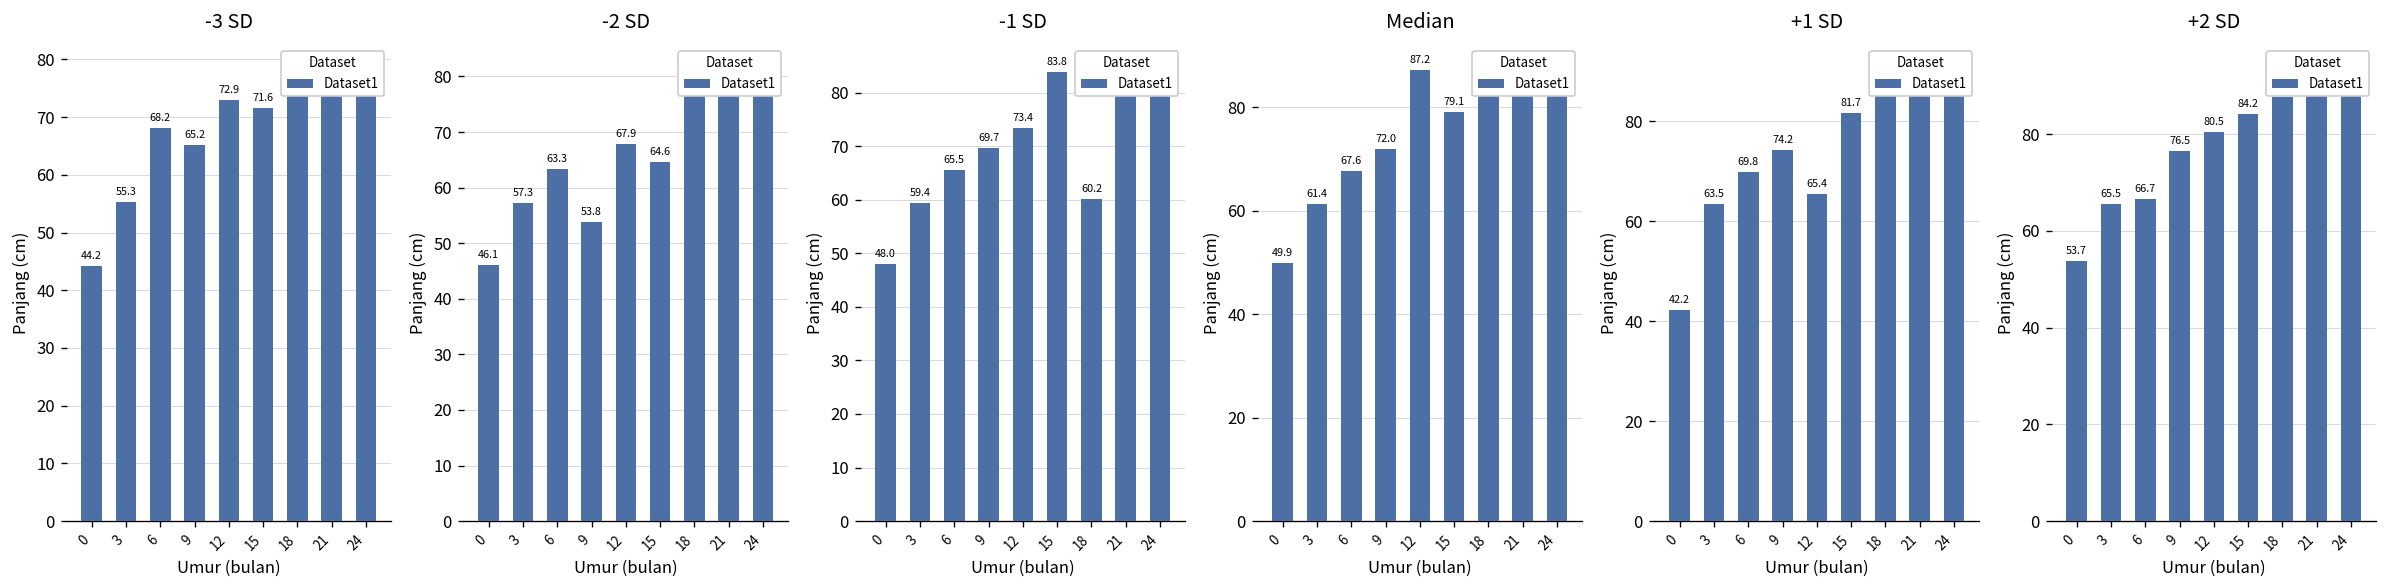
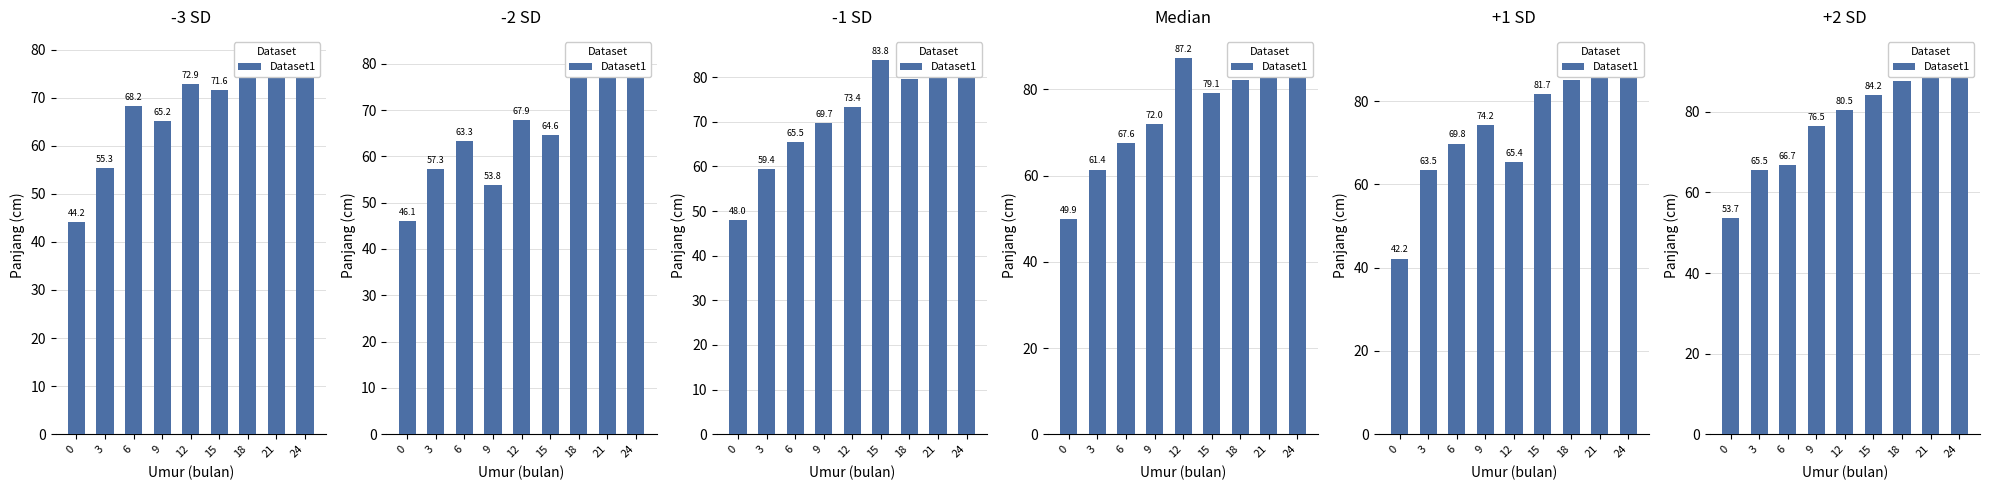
  {
    "-3 SD": {
      "0": 44.2,
      "3": 55.3,
      "6": 68.2,
      "9": 65.2,
      "12": 72.9,
      "15": 71.6
    },
    "-2 SD": {
      "0": 46.1,
      "3": 57.3,
      "6": 63.3,
      "9": 53.8,
      "12": 67.9,
      "15": 64.6
    },
    "-1 SD": {
-     "18": 60
+     "18": 80
    },
    "Median": {
      "0": 49.9,
      "3": 61.4,
      "6": 67.6,
      "9": 72.0,
      "12": 87.2,
      "15": 79.1
    },
    "+1 SD": {
      "0": 42.2,
      "3": 63.5,
      "6": 69.8,
      "9": 74.2,
      "12": 65.4,
      "15": 81.7
    },
    "+2 SD": {
      "0": 53.7,
      "3": 65.5,
      "6": 66.7,
      "9": 76.5,
      "12": 80.5,
      "15": 84.2
    }
  }
